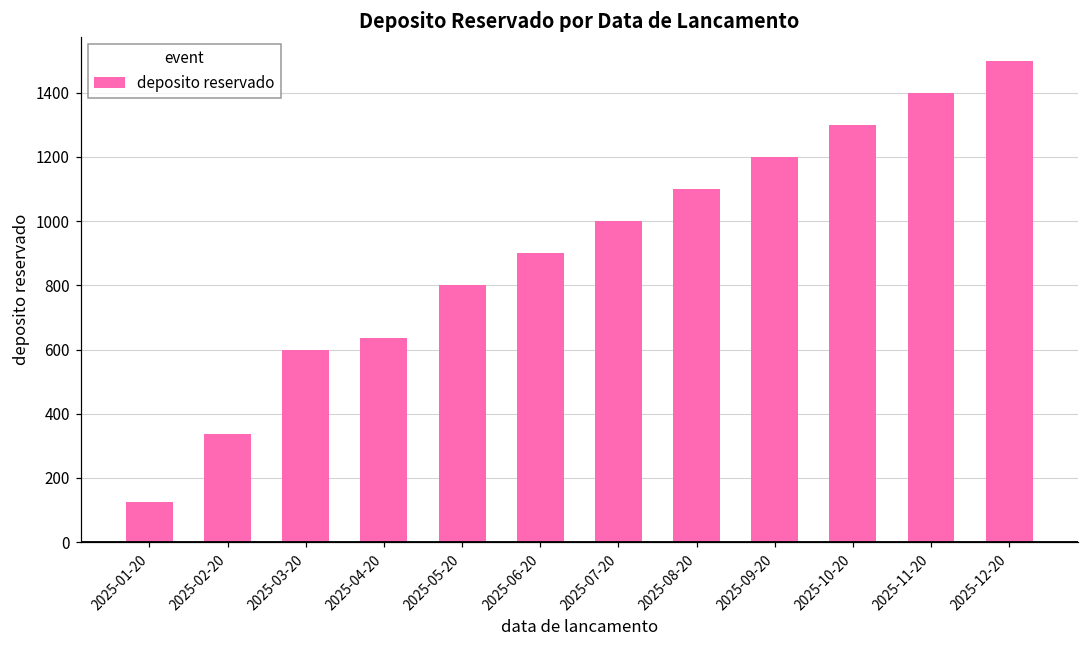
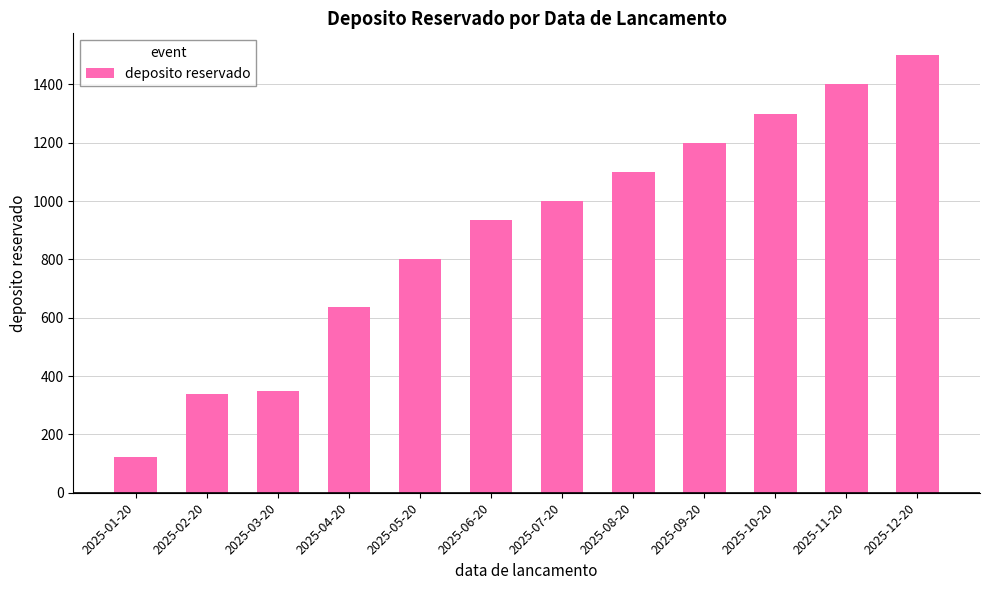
  {
    "2025-01-20": 120,
    "2025-02-20": 340,
-   "2025-03-20": 600,
+   "2025-03-20": 350,
    "2025-04-20": 640,
    "2025-05-20": 800,
-   "2025-06-20": 900,
+   "2025-06-20": 930,
    "2025-07-20": 1000,
    "2025-08-20": 1100,
    "2025-09-20": 1200,
    "2025-10-20": 1300,
    "2025-11-20": 1400,
    "2025-12-20": 1500
  }
